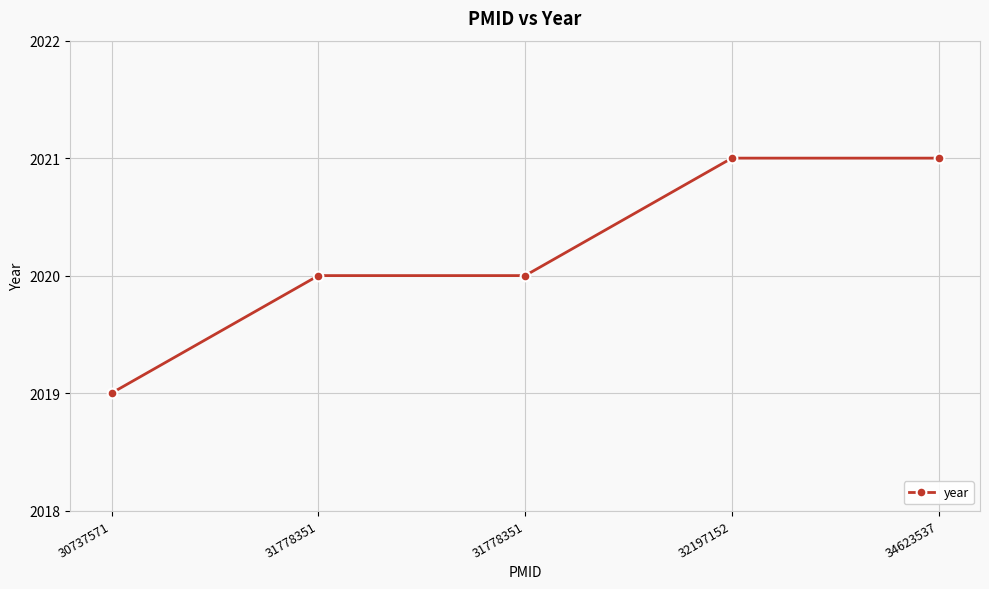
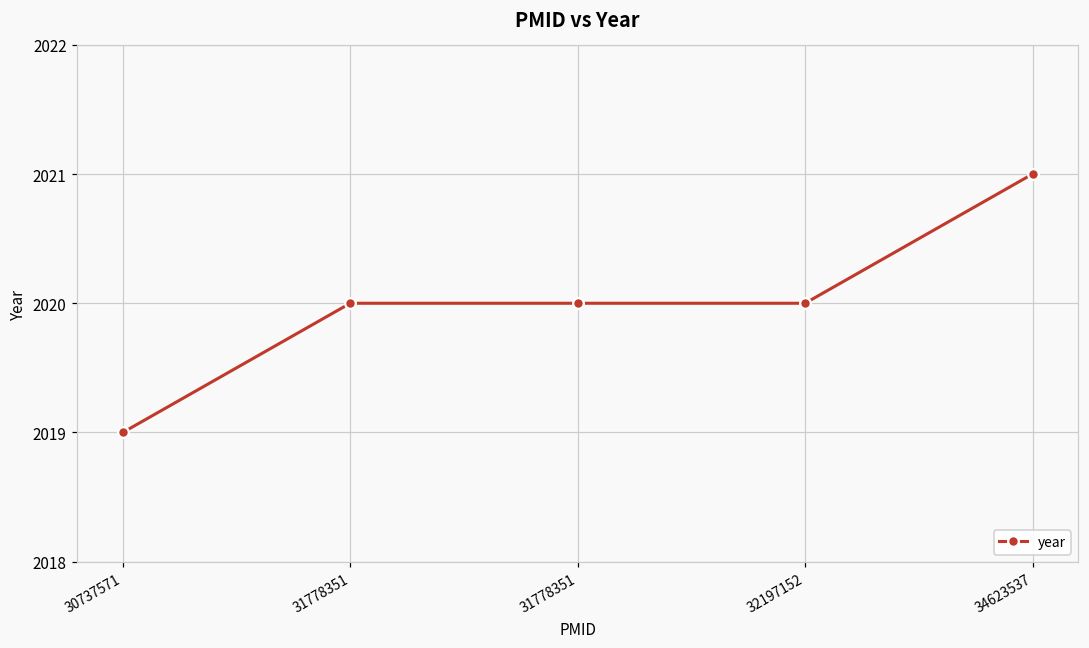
  {
    "30737571": 2019,
-   "32197152": 2021,
+   "32197152": 2020,
    "34623537": 2021
  }
